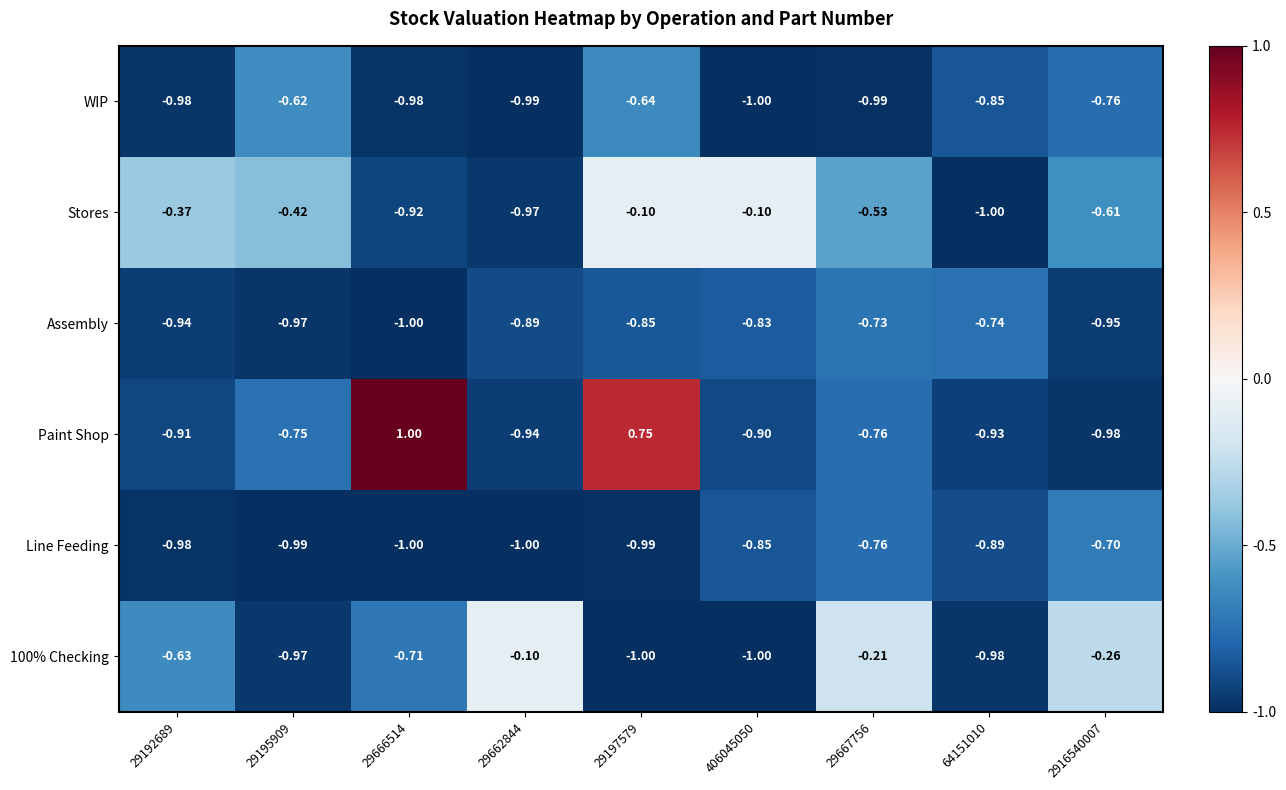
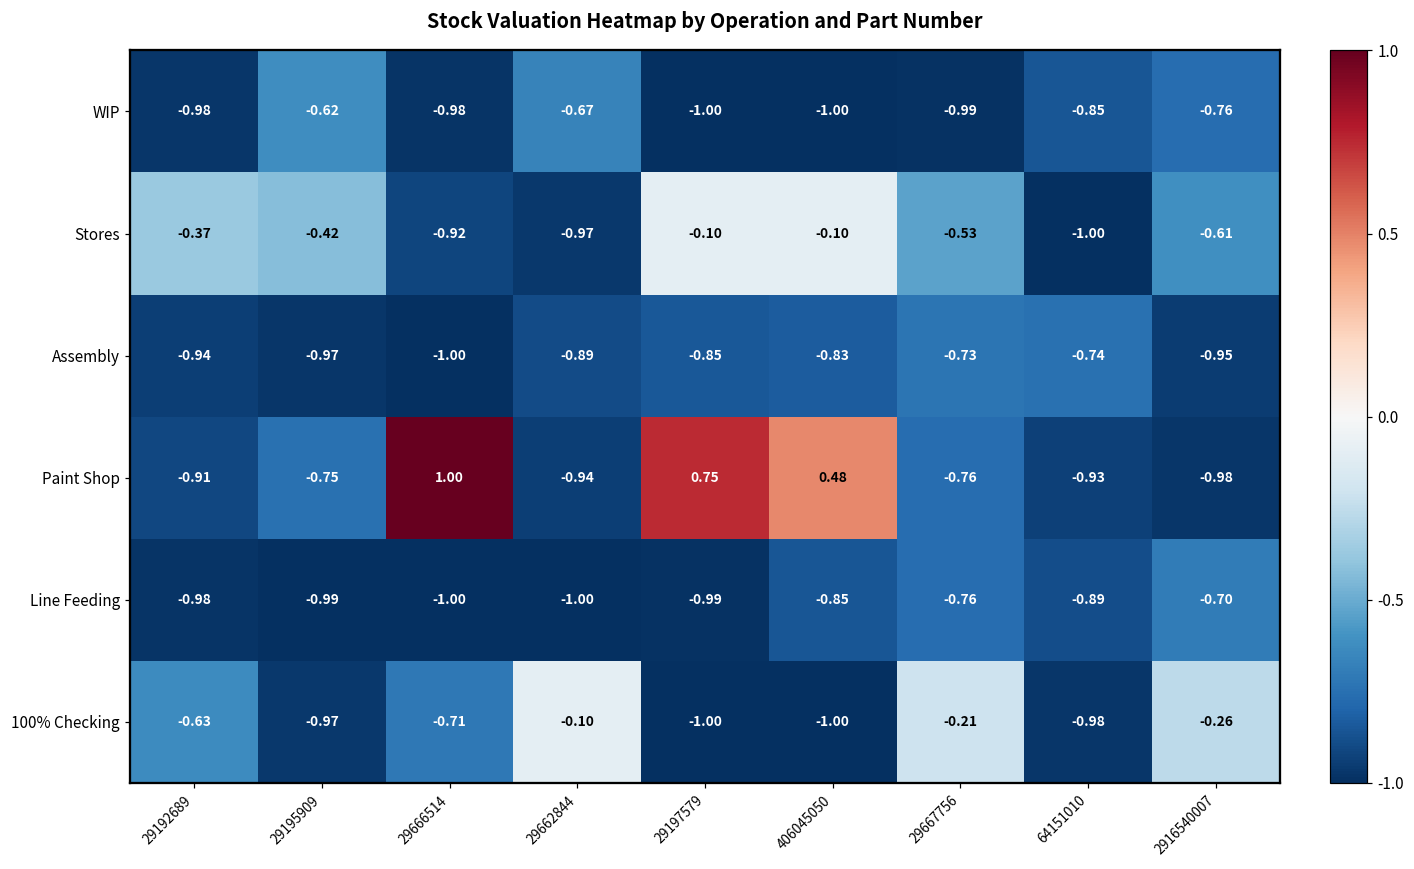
  {
    "WIP": {
      "29192689": -0.98,
      "29195909": -0.62,
      "29666514": -0.98,
-     "29662844": -0.99,
-     "29197579": -0.64,
+     "29662844": -0.67,
+     "29197579": -1.00,
      "406045050": -1.00,
      "29667756": -0.99,
      "64151010": -0.85,
      "2916540007": -0.76
    },
    "Stores": {
      "29192689": -0.37,
      "29195909": -0.42,
      "29666514": -0.92,
      "29662844": -0.97,
      "29197579": -0.10,
      "406045050": -0.10,
      "29667756": -0.53,
      "64151010": -1.00,
      "2916540007": -0.61
    },
    "Assembly": {
      "29192689": -0.94,
      "29195909": -0.97,
      "29666514": -1.00,
      "29662844": -0.89,
      "29197579": -0.85,
      "406045050": -0.83,
      "29667756": -0.73,
      "64151010": -0.74,
      "2916540007": -0.95
    },
    "Paint Shop": {
      "29192689": -0.91,
      "29195909": -0.75,
      "29666514": 1.00,
      "29662844": -0.94,
      "29197579": 0.75,
-     "406045050": -0.90,
+     "406045050": 0.48,
      "29667756": -0.76,
      "64151010": -0.93,
      "2916540007": -0.98
    },
    "Line Feeding": {
      "29192689": -0.98,
      "29195909": -0.99,
      "29666514": -1.00,
      "29662844": -1.00,
      "29197579": -0.99,
      "406045050": -0.85,
      "29667756": -0.76,
      "64151010": -0.89,
      "2916540007": -0.70
    },
    "100% Checking": {
      "29192689": -0.63,
      "29195909": -0.97,
      "29666514": -0.71,
      "29662844": -0.10,
      "29197579": -1.00,
      "406045050": -1.00,
      "29667756": -0.21,
      "64151010": -0.98,
      "2916540007": -0.26
    }
  }
